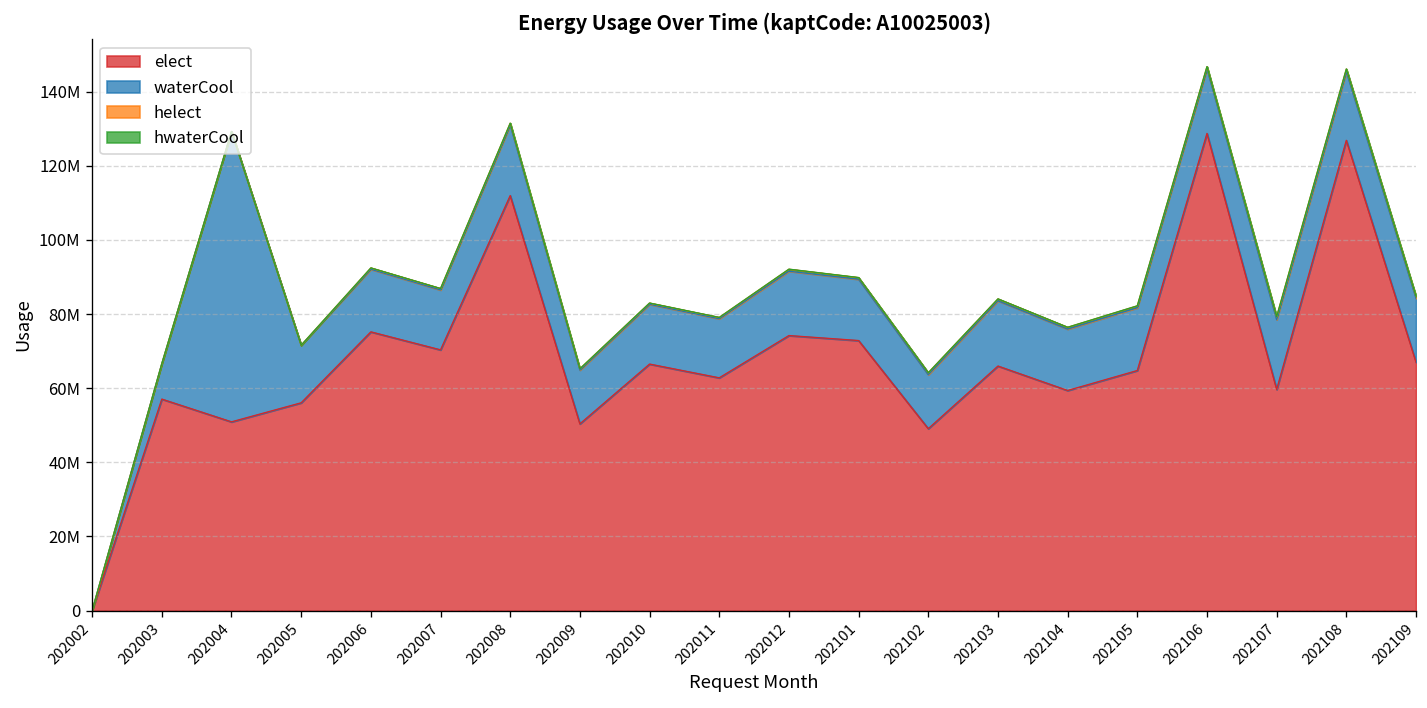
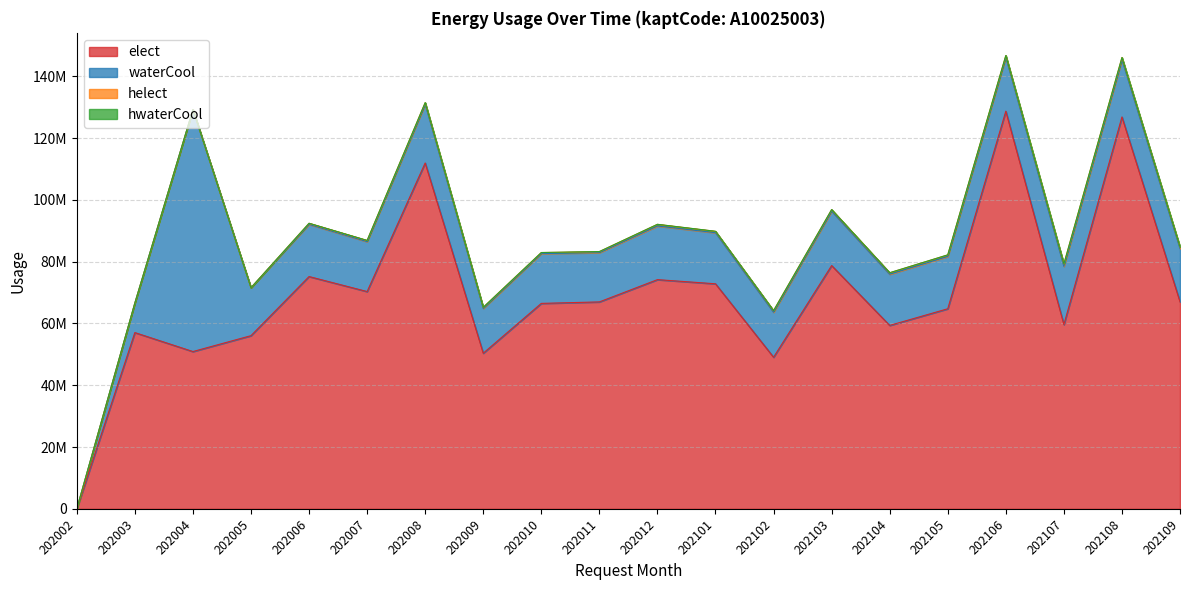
  {
    "elect": {
      "202003": 57000000,
      "202004": 51000000,
      "202005": 56000000,
      "202006": 75000000,
      "202007": 70000000,
      "202008": 112000000,
      "202009": 50000000,
      "202010": 67000000,
-     "202011": 63000000,
+     "202011": 67000000,
      "202012": 74000000,
      "202101": 73000000,
      "202102": 49000000,
-     "202103": 66000000,
+     "202103": 79000000,
      "202104": 59000000,
      "202105": 65000000,
      "202106": 129000000,
      "202107": 60000000,
      "202108": 127000000,
      "202109": 67000000
    }
  }
